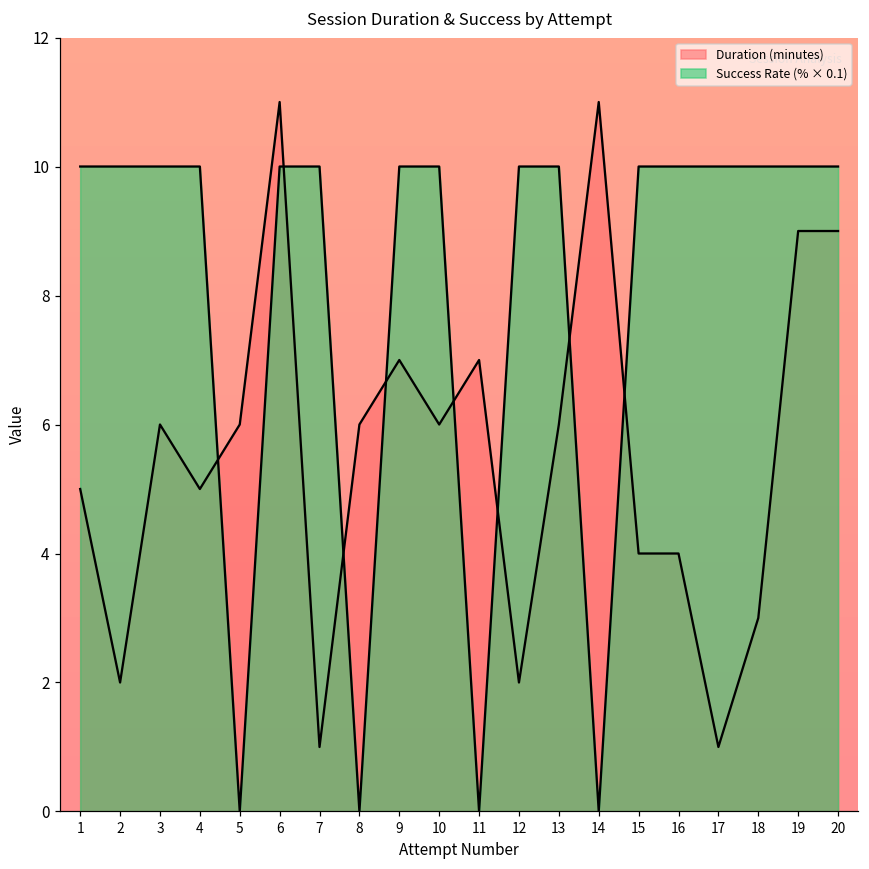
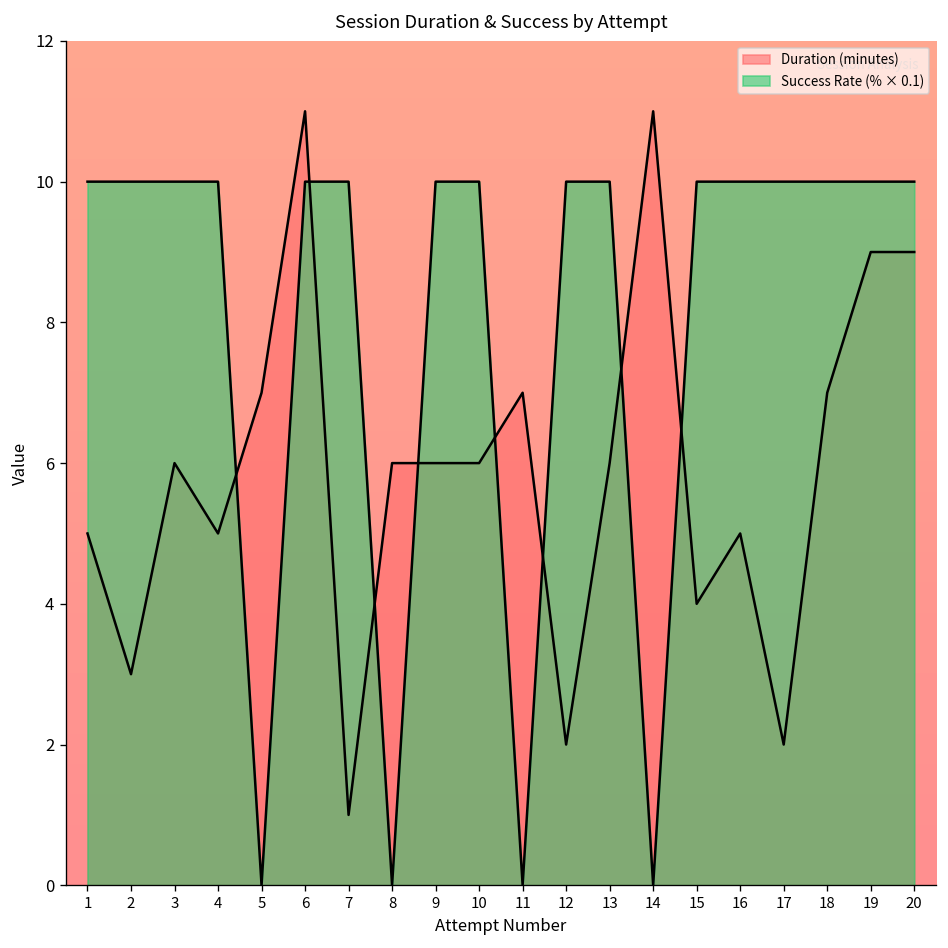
  {
    "Duration (minutes)": {
      "1": 5,
-     "2": 2,
+     "2": 3,
      "3": 6,
      "4": 5,
-     "5": 6,
+     "5": 7,
      "6": 11,
      "7": 1,
      "8": 6,
-     "9": 7,
+     "9": 6,
      "10": 6,
      "11": 7,
      "12": 2,
      "13": 6,
      "14": 11,
      "15": 4,
-     "16": 4,
-     "17": 1,
-     "18": 3,
+     "16": 5,
+     "17": 2,
+     "18": 7,
      "19": 9,
      "20": 9
    },
    "Success Rate (% × 0.1)": {
      "1": 10,
      "2": 10,
      "3": 10,
      "4": 10,
      "5": 0,
      "6": 10,
      "7": 10,
      "8": 0,
      "9": 10,
      "10": 10,
      "11": 0,
      "12": 10,
      "13": 10,
      "14": 0,
      "15": 10,
      "16": 10,
      "17": 10,
      "18": 10,
      "19": 10,
      "20": 10
    }
  }
